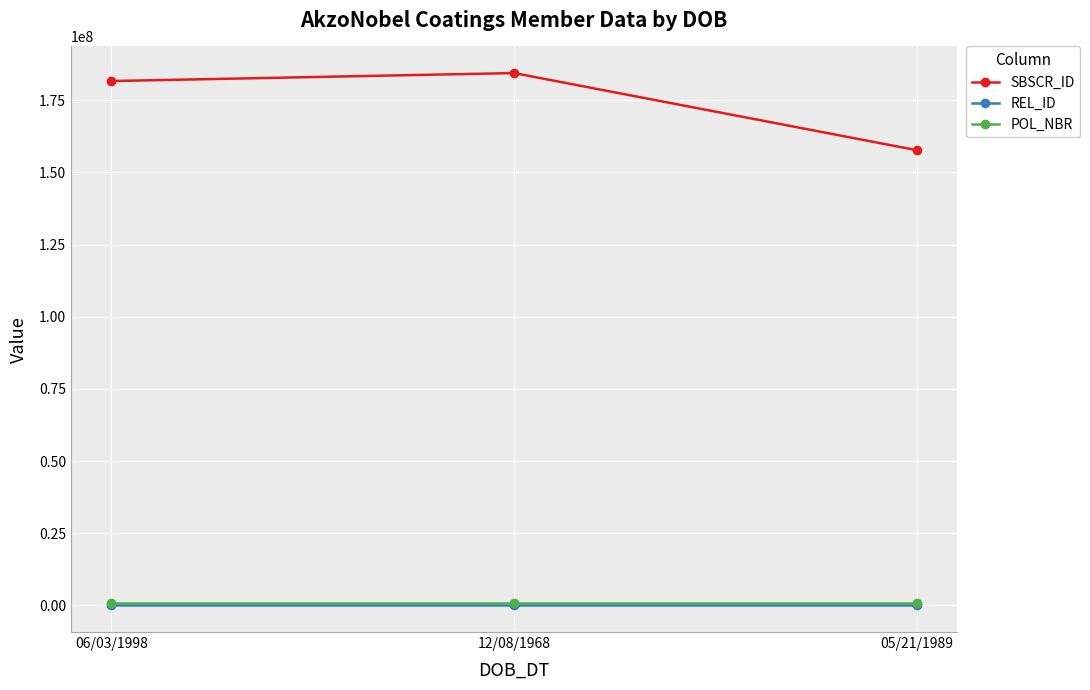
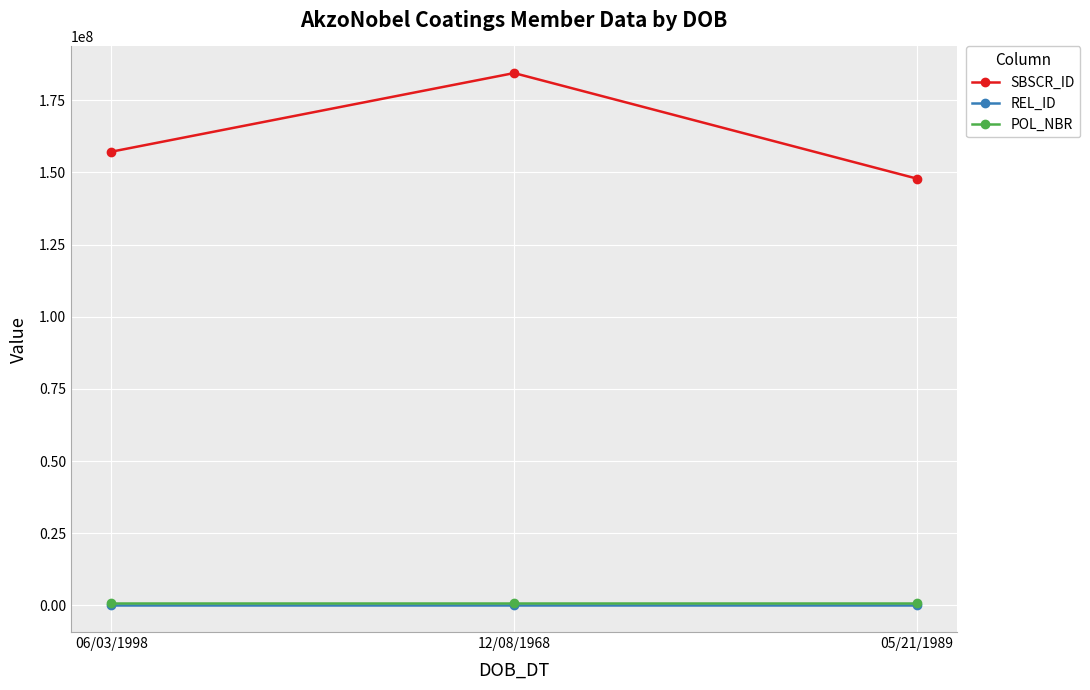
  {
    "SBSCR_ID": {
-     "06/03/1998": 182000000,
+     "06/03/1998": 157000000,
      "12/08/1968": 184000000,
-     "05/21/1989": 158000000
+     "05/21/1989": 148000000
    }
  }
